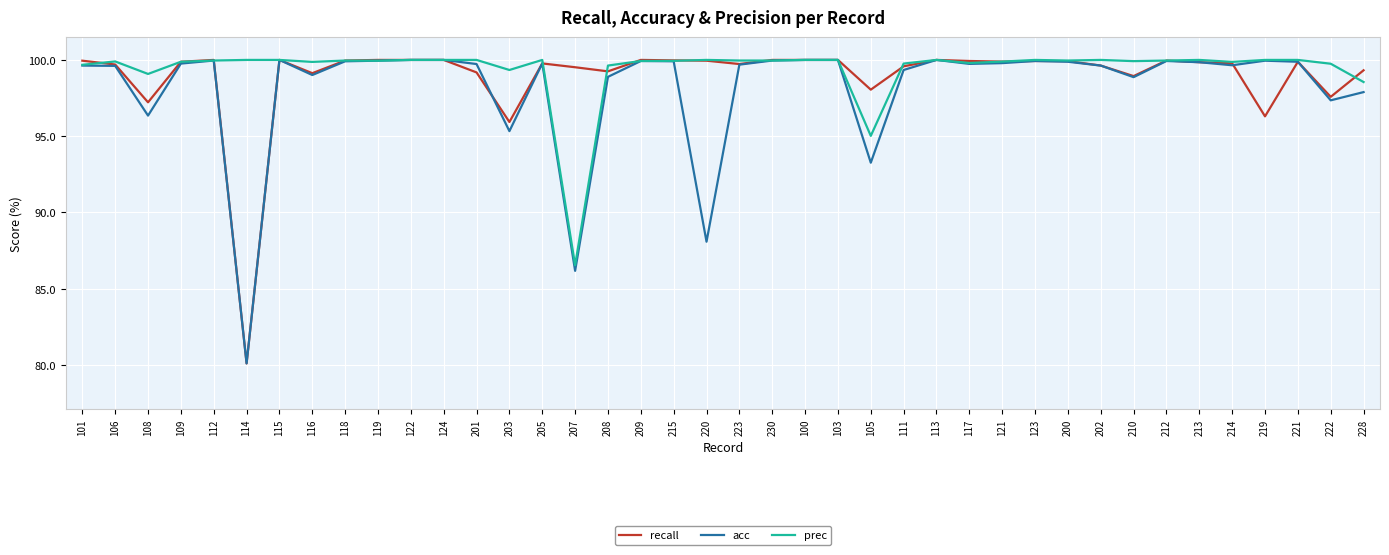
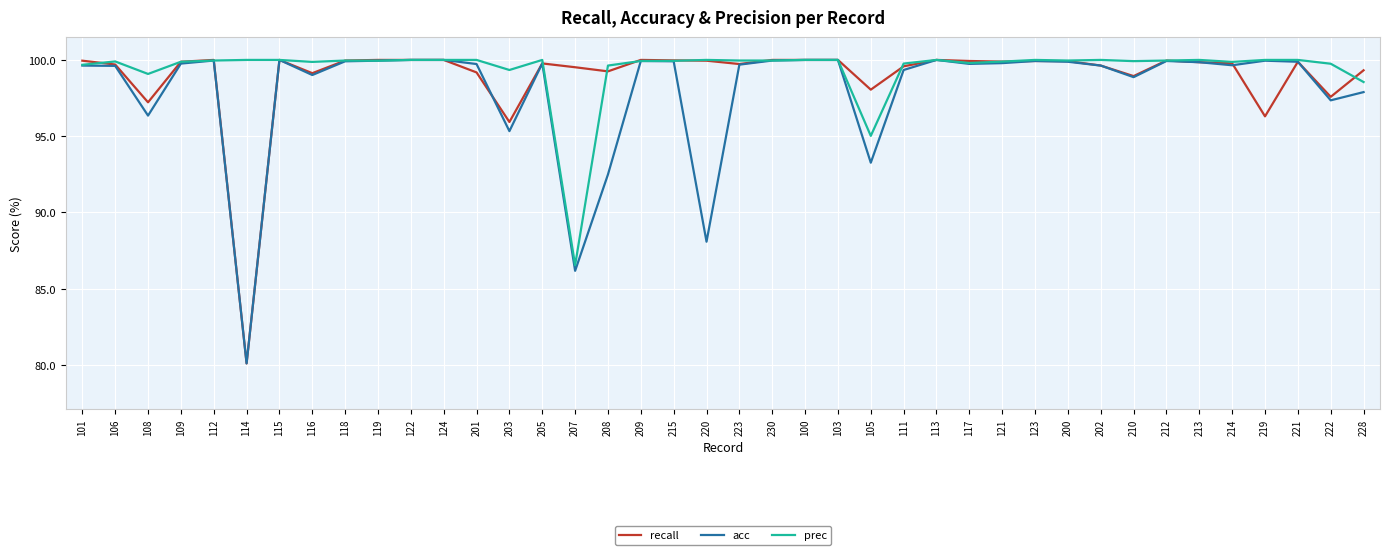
  {
    "recall": {
      "101": 100.0,
      "108": 97.2,
      "201": 99.2,
      "203": 95.9,
      "207": 99.5,
      "208": 99.3,
      "105": 98.1,
      "111": 99.6,
      "219": 96.3,
      "222": 97.6,
      "228": 99.3
    },
    "acc": {
      "108": 96.4,
      "201": 99.7,
      "203": 95.3,
      "207": 86.2,
-     "208": 98.9,
+     "208": 92.5,
      "220": 88.1,
      "105": 93.3,
      "111": 99.3,
      "222": 97.4,
      "228": 97.9
    },
    "prec": {
      "106": 99.9,
      "108": 99.1,
      "114": 100.0,
      "116": 99.9,
      "201": 100.0,
      "203": 99.3,
      "205": 100.0,
      "207": 86.5,
      "208": 99.6,
      "223": 100.0,
      "105": 95.0,
      "111": 99.8,
      "202": 100.0,
      "210": 99.9,
      "222": 99.8,
      "228": 98.6
    }
  }
